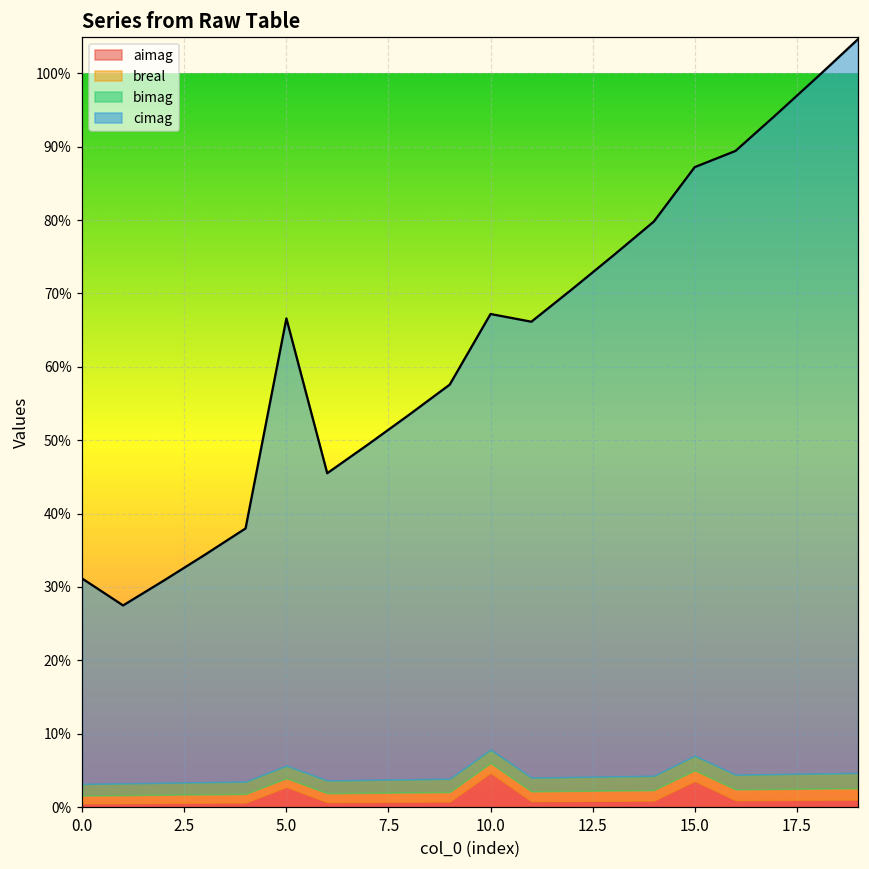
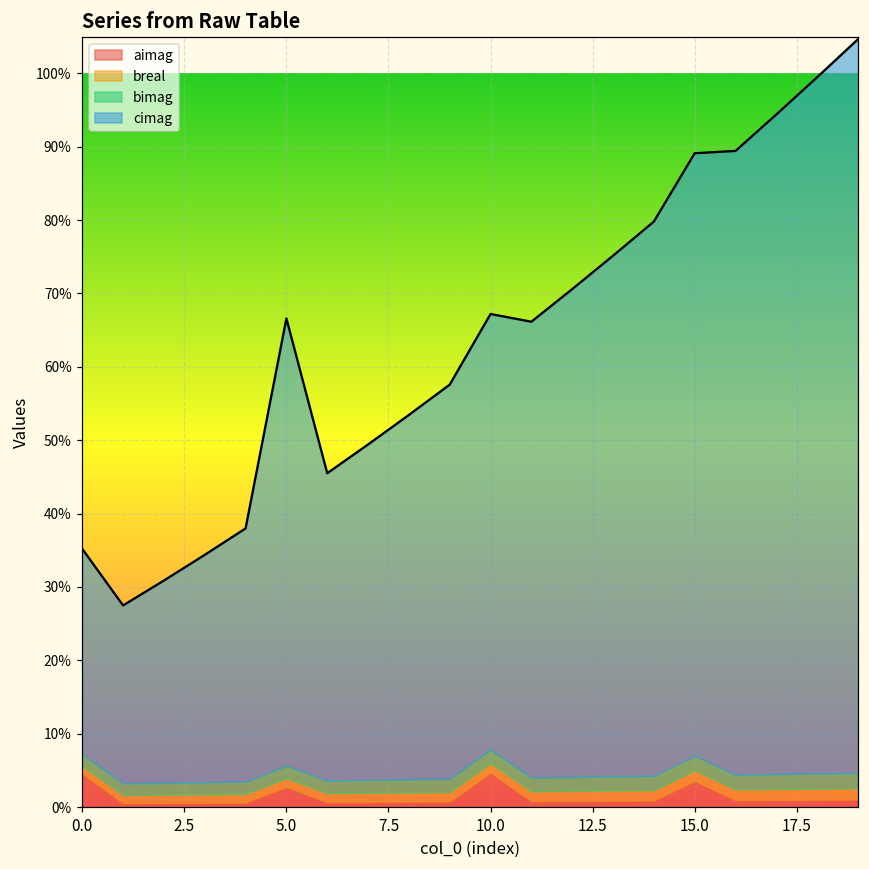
  {
    "aimag": {
-     "0.0": "1%",
+     "0.0": "5%",
      "5.0": "3%",
      "10.0": "5%",
      "15.0": "4%"
    },
    "breal": {
      "0.0": "1%",
      "5.0": "1%",
      "10.0": "1%",
      "15.0": "1%"
    },
    "bimag": {
      "0.0": "2%",
      "5.0": "2%",
      "10.0": "2%",
      "15.0": "2%"
    },
    "cimag": {
      "0.0": "28%",
      "5.0": "61%",
      "10.0": "59%",
-     "15.0": "80%"
+     "15.0": "82%"
    }
  }
